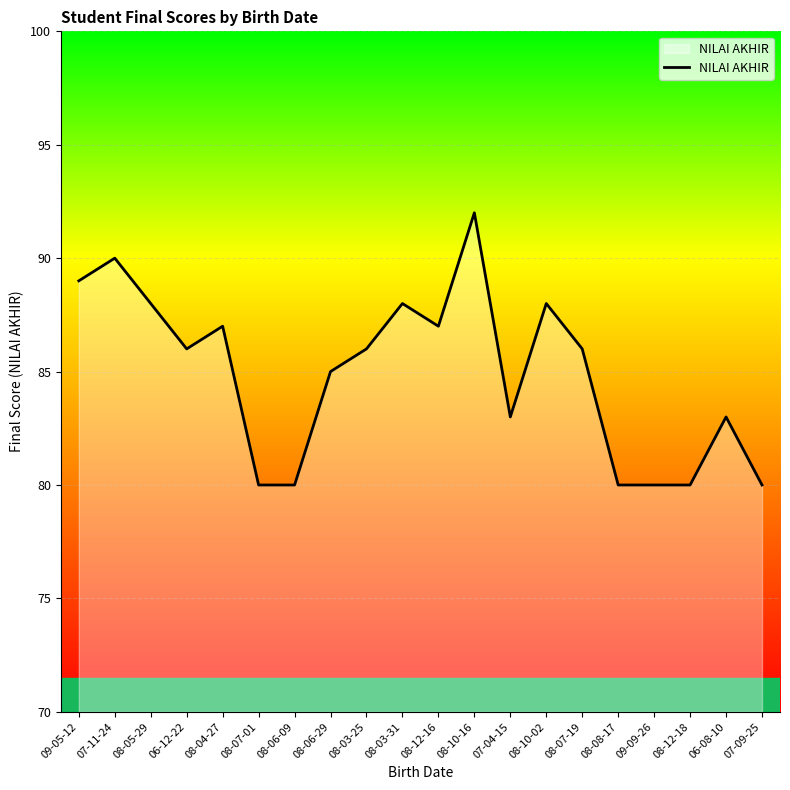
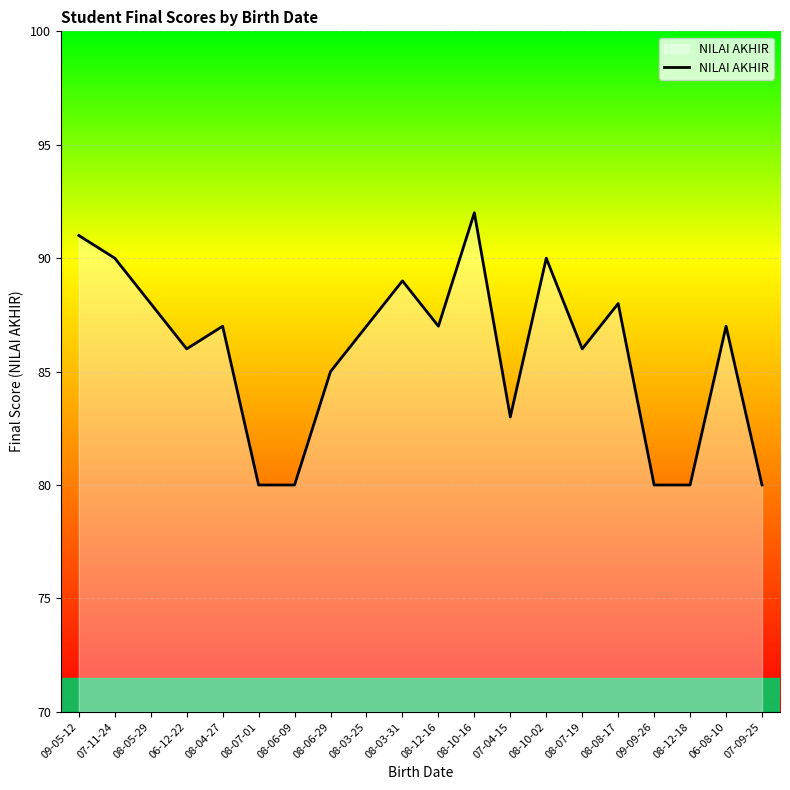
  {
-   "09-05-12": 89,
+   "09-05-12": 91,
    "07-11-24": 90,
    "08-05-29": 88,
    "06-12-22": 86,
    "08-04-27": 87,
    "08-07-01": 80,
    "08-06-09": 80,
    "08-06-29": 85,
-   "08-03-25": 86,
-   "08-03-31": 88,
+   "08-03-25": 87,
+   "08-03-31": 89,
    "08-12-16": 87,
    "08-10-16": 92,
    "07-04-15": 83,
-   "08-10-02": 88,
+   "08-10-02": 90,
    "08-07-19": 86,
-   "08-08-17": 80,
+   "08-08-17": 88,
    "09-09-26": 80,
    "08-12-18": 80,
-   "06-08-10": 83,
+   "06-08-10": 87,
    "07-09-25": 80
  }
